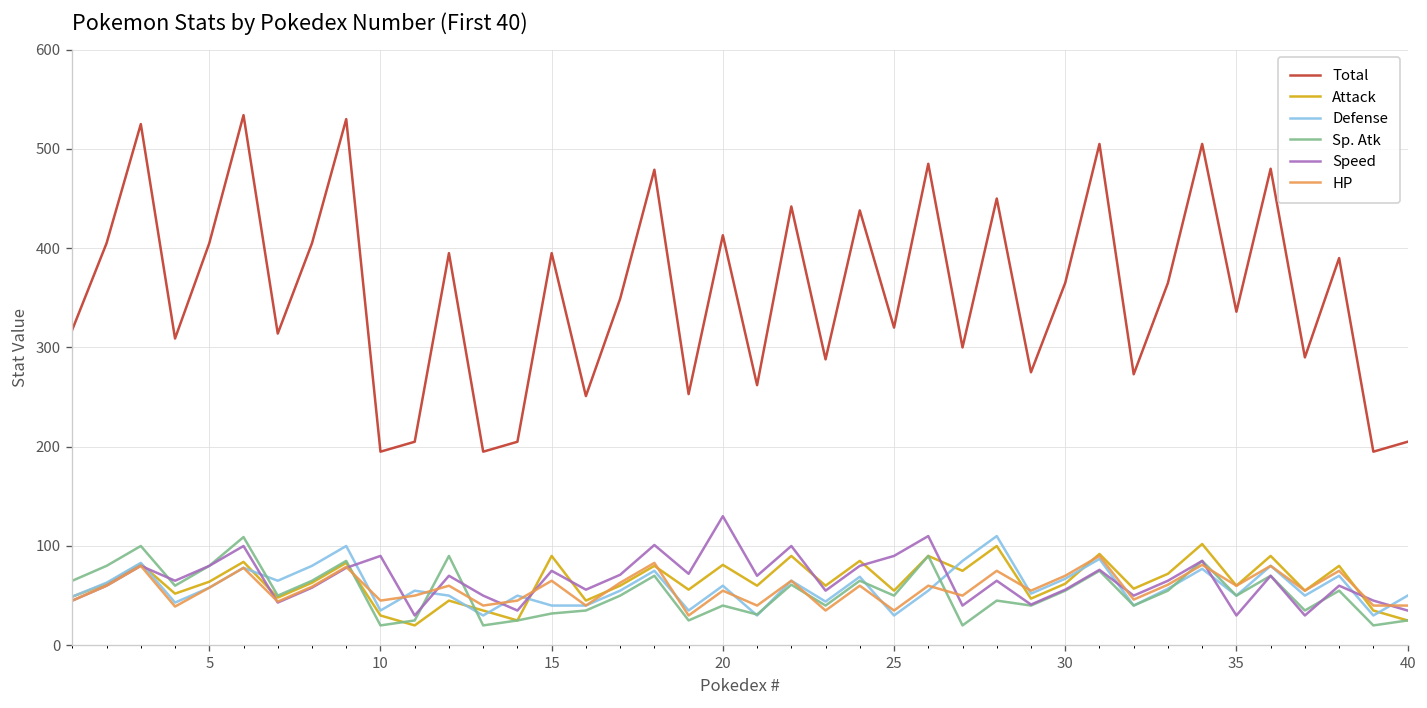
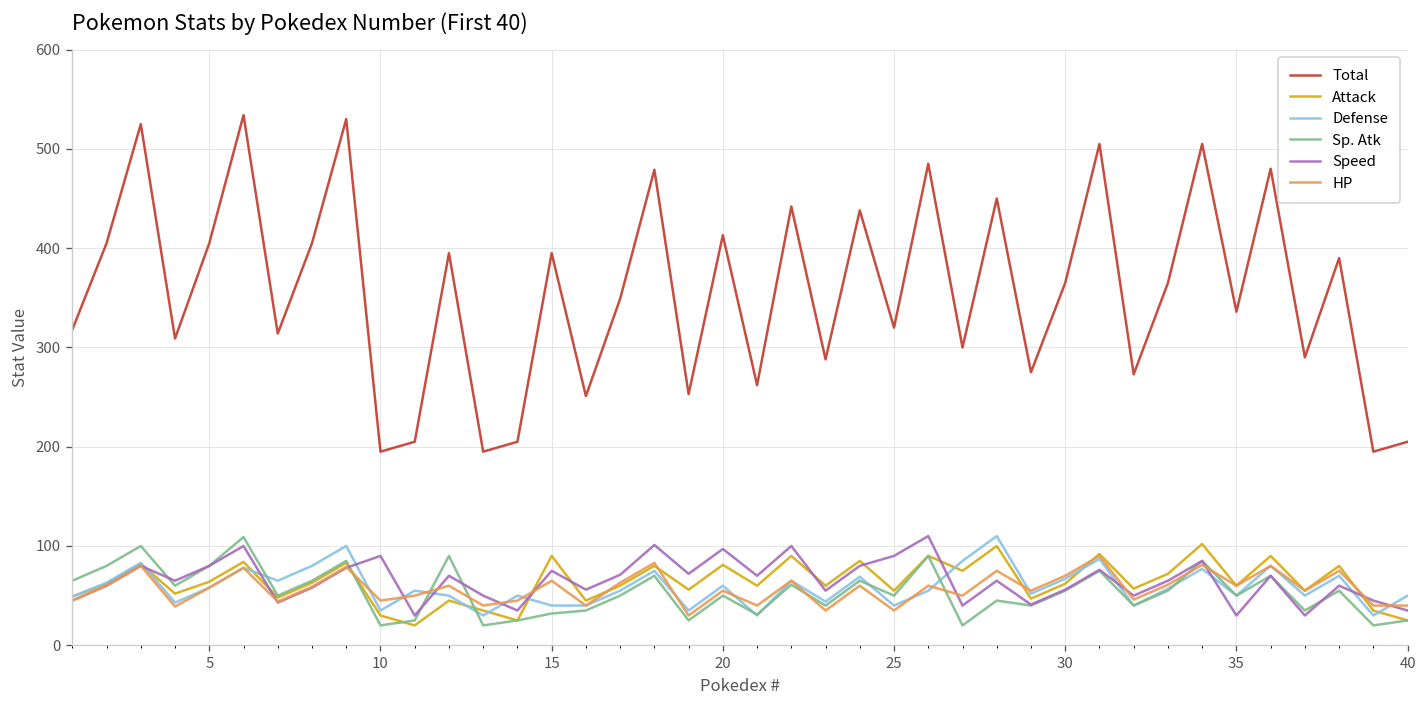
  {
    "Total": {
      "5": 410,
      "10": 200,
      "15": 400,
      "20": 410,
      "25": 320,
      "30": 370,
      "35": 340,
      "40": 210
    },
    "Attack": {
      "5": 60,
      "10": 30,
      "15": 90,
      "20": 80,
      "25": 60,
      "30": 60
    },
    "Defense": {
      "10": 40,
      "15": 40,
      "20": 60,
-     "25": 30,
+     "25": 40,
      "40": 50
    },
    "Sp. Atk": {
      "10": 20,
      "15": 30,
-     "20": 40,
+     "20": 50,
      "25": 50
    },
    "Speed": {
      "10": 90,
      "15": 80,
-     "20": 130,
+     "20": 100,
      "25": 90,
      "35": 30,
      "40": 40
    },
    "HP": {
      "10": 50,
      "15": 70,
      "20": 60,
      "25": 40,
      "40": 40
    }
  }
